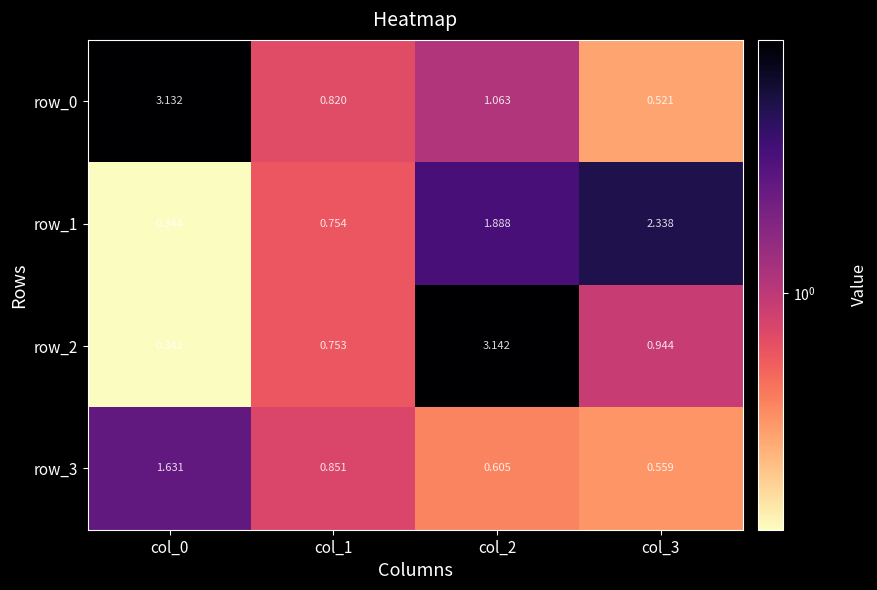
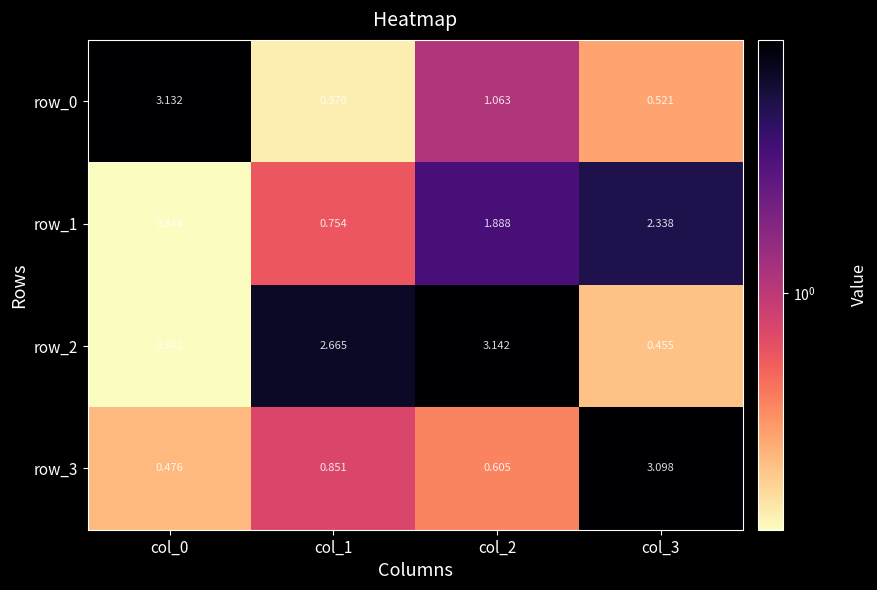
  {
    "row_0": {
      "col_0": 3.132,
-     "col_1": 0.820,
+     "col_1": 0.370,
      "col_2": 1.063,
      "col_3": 0.521
    },
    "row_1": {
      "col_0": 0.344,
      "col_1": 0.754,
      "col_2": 1.888,
      "col_3": 2.338
    },
    "row_2": {
      "col_0": 0.342,
-     "col_1": 0.753,
+     "col_1": 2.665,
      "col_2": 3.142,
-     "col_3": 0.944
+     "col_3": 0.455
    },
    "row_3": {
-     "col_0": 1.631,
+     "col_0": 0.476,
      "col_1": 0.851,
      "col_2": 0.605,
-     "col_3": 0.559
+     "col_3": 3.098
    }
  }
